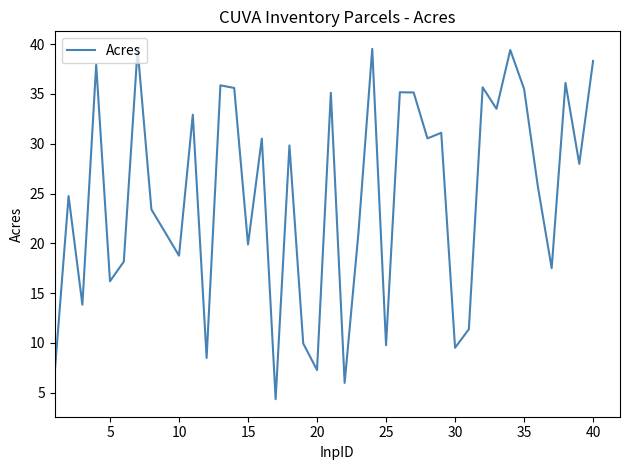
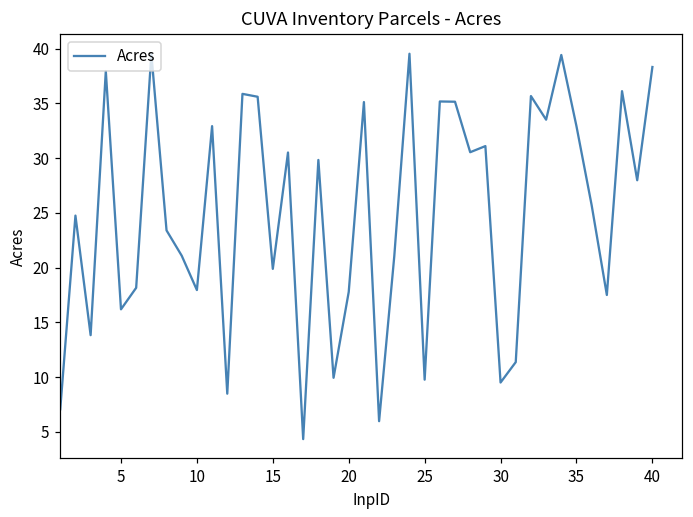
  {
    "5": 16,
-   "10": 19,
+   "10": 18,
    "15": 20,
-   "20": 7,
+   "20": 18,
    "25": 10,
    "30": 10,
-   "35": 36,
+   "35": 33,
    "40": 38
  }
